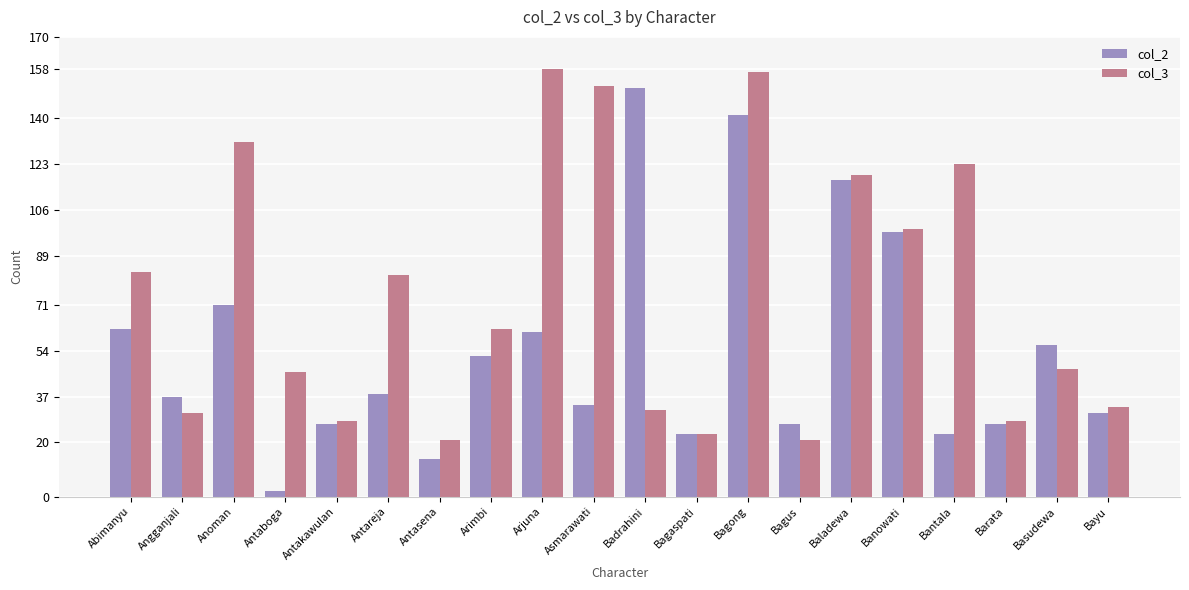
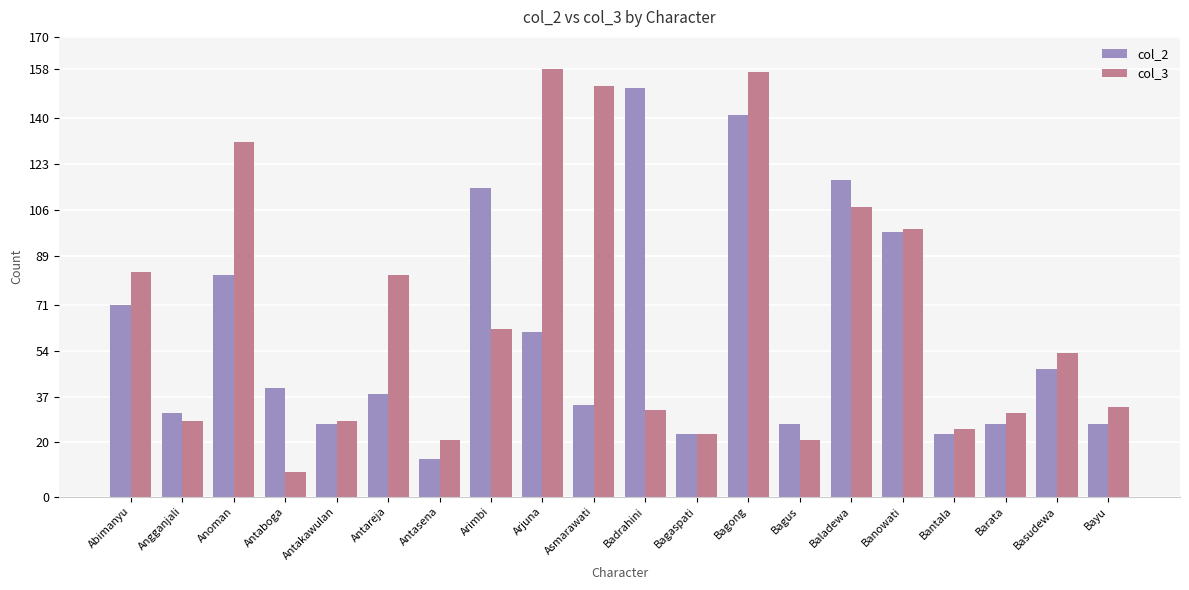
  {
    "col_2": {
-     "Abimanyu": 62,
-     "Angganjali": 37,
-     "Anoman": 71,
-     "Antaboga": 2,
+     "Abimanyu": 71,
+     "Angganjali": 31,
+     "Anoman": 82,
+     "Antaboga": 40,
      "Antakawulan": 27,
      "Antareja": 38,
      "Antasena": 14,
-     "Arimbi": 52,
+     "Arimbi": 114,
      "Arjuna": 61,
      "Asmarawati": 34,
      "Badrahini": 151,
      "Bagaspati": 23,
      "Bagong": 141,
      "Bagus": 27,
      "Baladewa": 117,
      "Banowati": 98,
      "Bantala": 23,
      "Barata": 27,
-     "Basudewa": 56,
-     "Bayu": 31
+     "Basudewa": 47,
+     "Bayu": 27
    },
    "col_3": {
      "Abimanyu": 83,
-     "Angganjali": 31,
+     "Angganjali": 28,
      "Anoman": 131,
-     "Antaboga": 46,
+     "Antaboga": 9,
      "Antakawulan": 28,
      "Antareja": 82,
      "Antasena": 21,
      "Arimbi": 62,
      "Arjuna": 158,
      "Asmarawati": 152,
      "Badrahini": 32,
      "Bagaspati": 23,
      "Bagong": 157,
      "Bagus": 21,
-     "Baladewa": 119,
+     "Baladewa": 107,
      "Banowati": 99,
-     "Bantala": 123,
-     "Barata": 28,
-     "Basudewa": 47,
+     "Bantala": 25,
+     "Barata": 31,
+     "Basudewa": 53,
      "Bayu": 33
    }
  }
